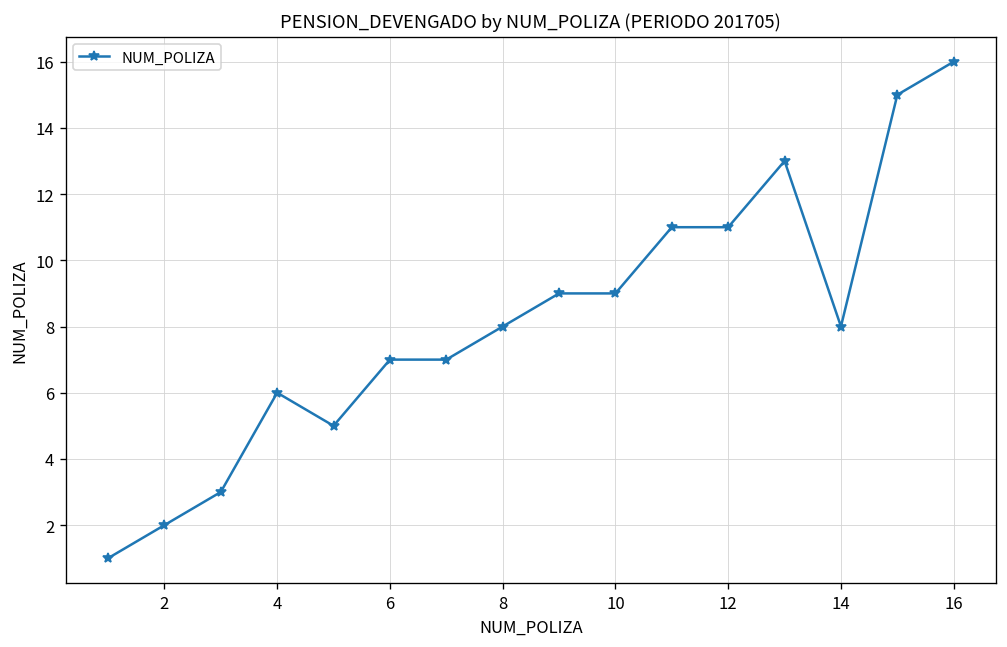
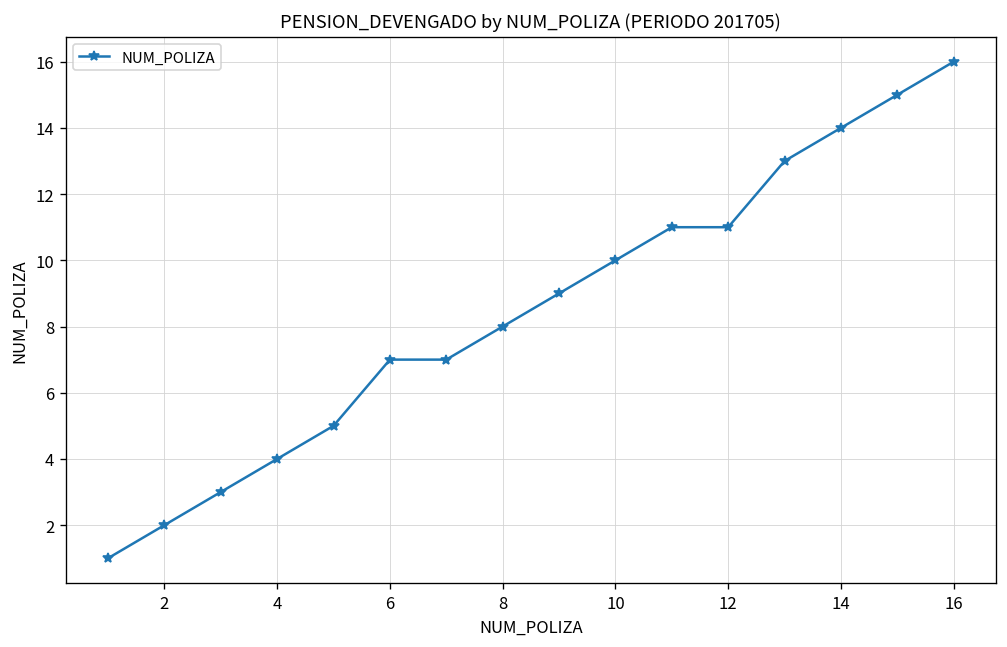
  {
    "2": 2,
-   "4": 6,
+   "4": 4,
    "6": 7,
    "8": 8,
-   "10": 9,
+   "10": 10,
    "12": 11,
-   "14": 8,
+   "14": 14,
    "16": 16
  }
